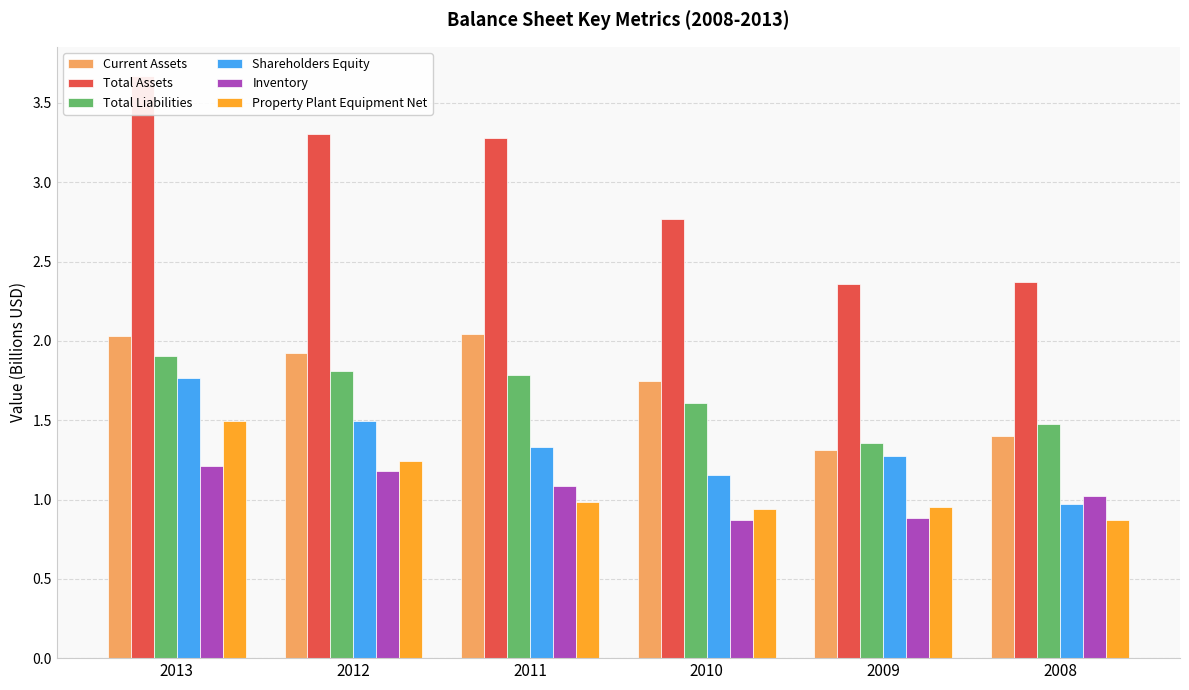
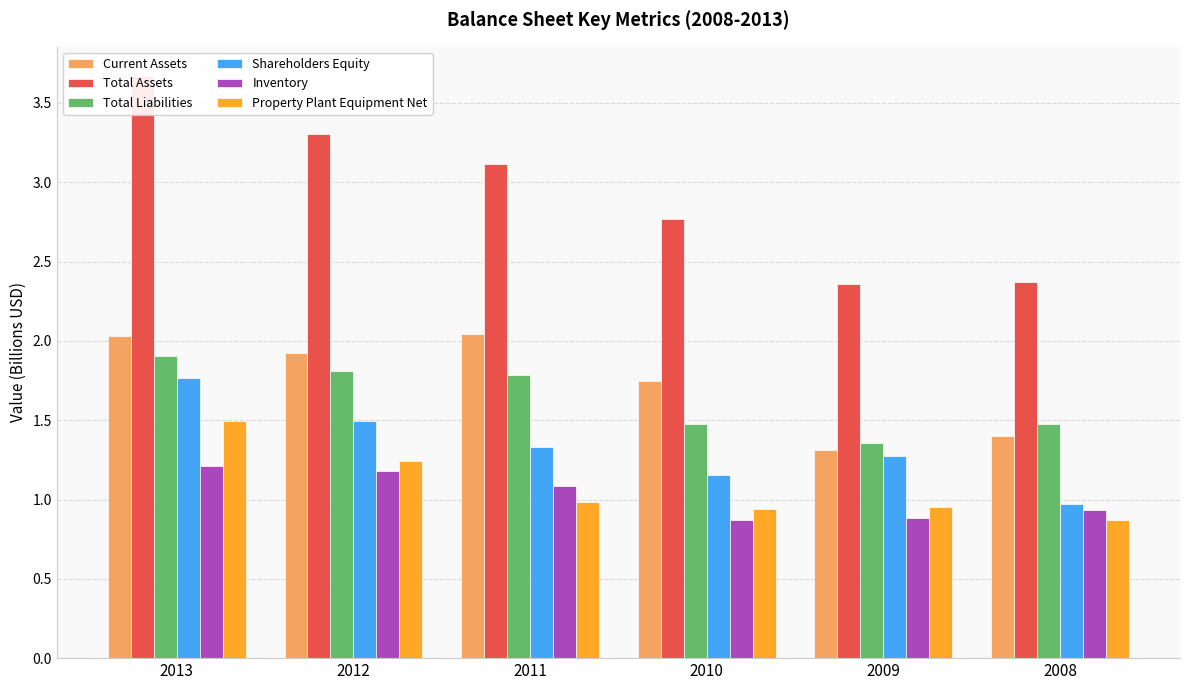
  {
    "Total Assets": {
      "2012": 3.30,
-     "2011": 3.28,
+     "2011": 3.12,
      "2010": 2.77,
      "2009": 2.36,
      "2008": 2.37
    },
    "Total Liabilities": {
      "2013": 1.90,
      "2012": 1.81,
      "2011": 1.78,
-     "2010": 1.61,
+     "2010": 1.48,
      "2009": 1.36,
      "2008": 1.47
    },
    "Shareholders Equity": {
      "2013": 1.77,
      "2012": 1.49,
      "2011": 1.33,
      "2010": 1.16,
      "2009": 1.27,
      "2008": 0.97
    },
    "Inventory": {
      "2013": 1.21,
      "2012": 1.18,
      "2011": 1.09,
      "2010": 0.87,
      "2009": 0.88,
-     "2008": 1.03
+     "2008": 0.94
    }
  }
